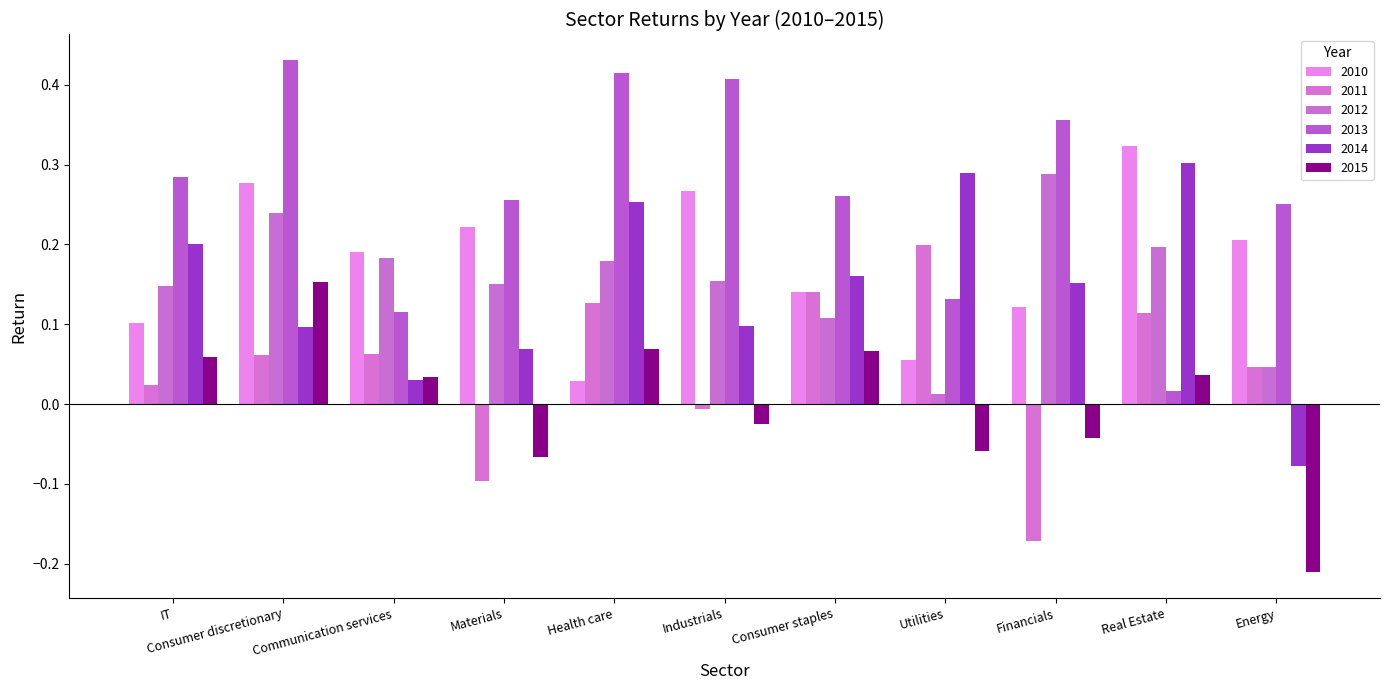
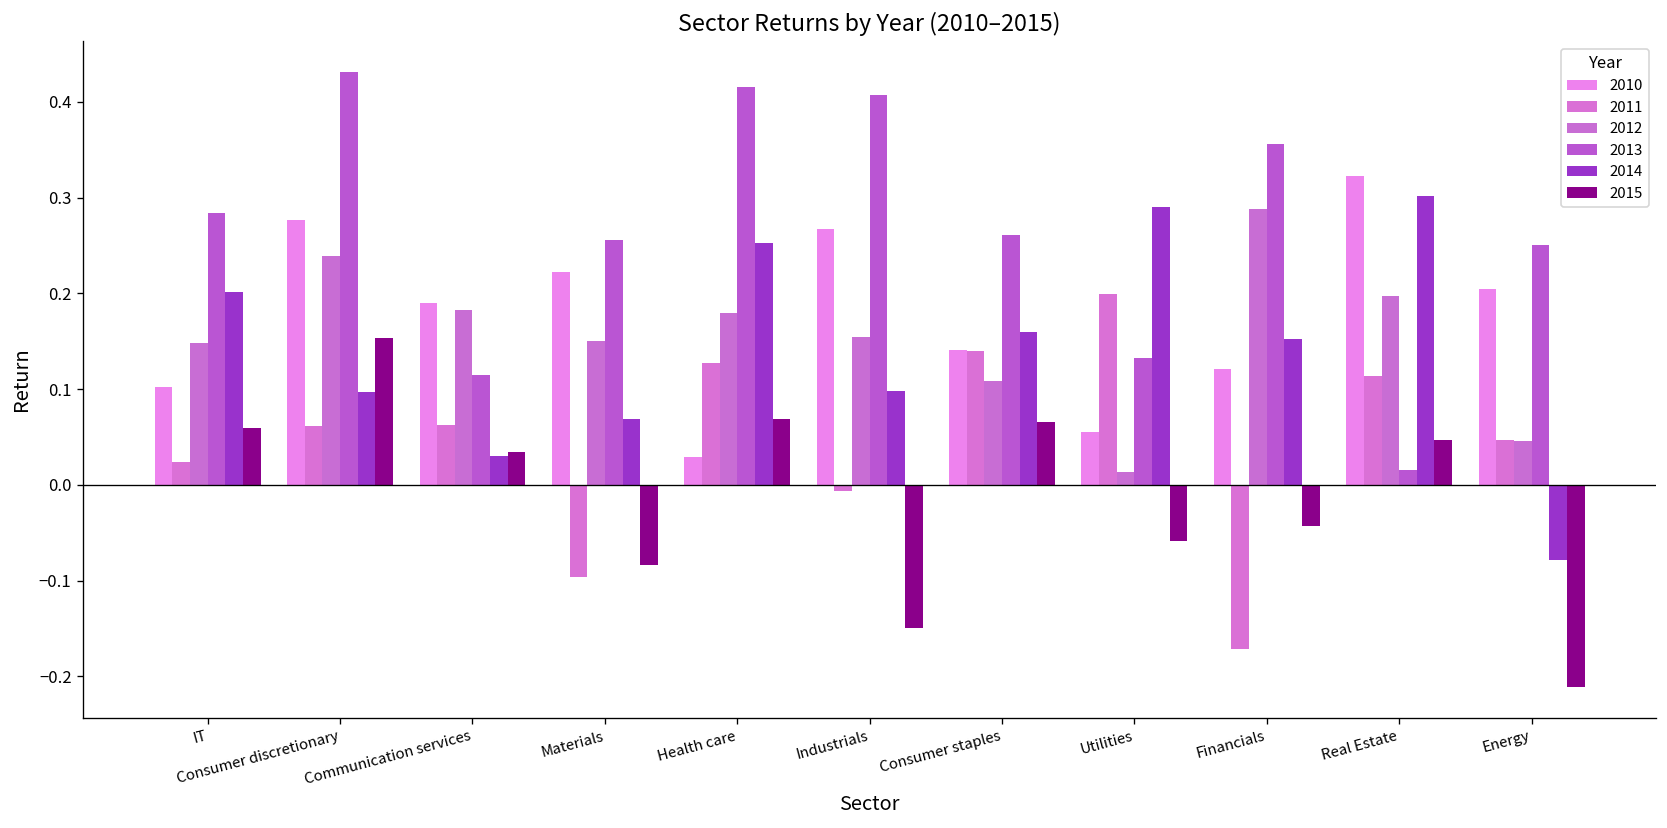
  {
    "2015": {
      "IT": 0.06,
      "Consumer discretionary": 0.15,
      "Communication services": 0.03,
-     "Materials": -0.07,
+     "Materials": -0.08,
      "Health care": 0.07,
-     "Industrials": -0.03,
+     "Industrials": -0.15,
      "Consumer staples": 0.07,
      "Utilities": -0.06,
      "Financials": -0.04,
-     "Real Estate": 0.04,
+     "Real Estate": 0.05,
      "Energy": -0.21
    }
  }
